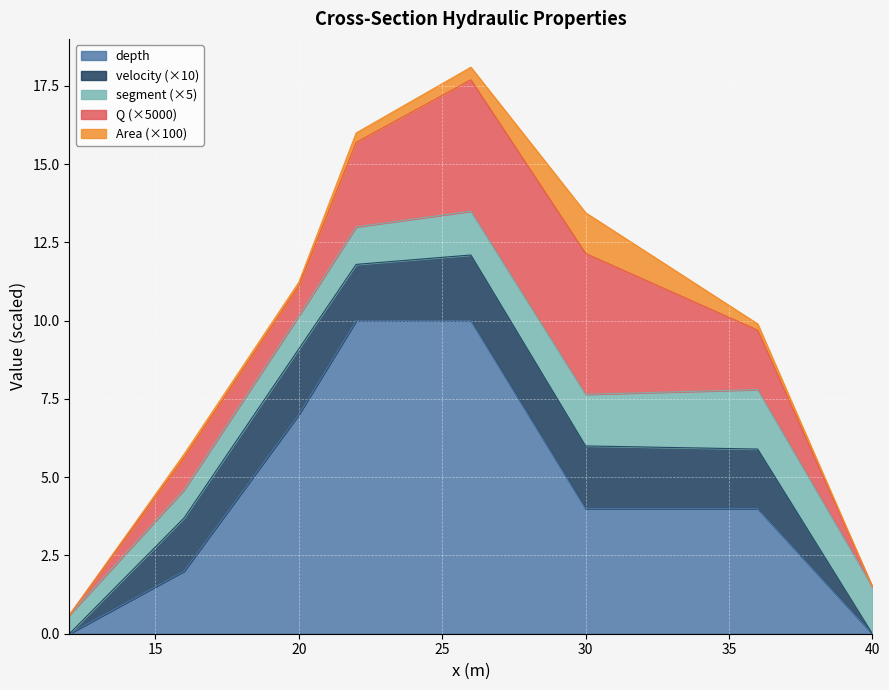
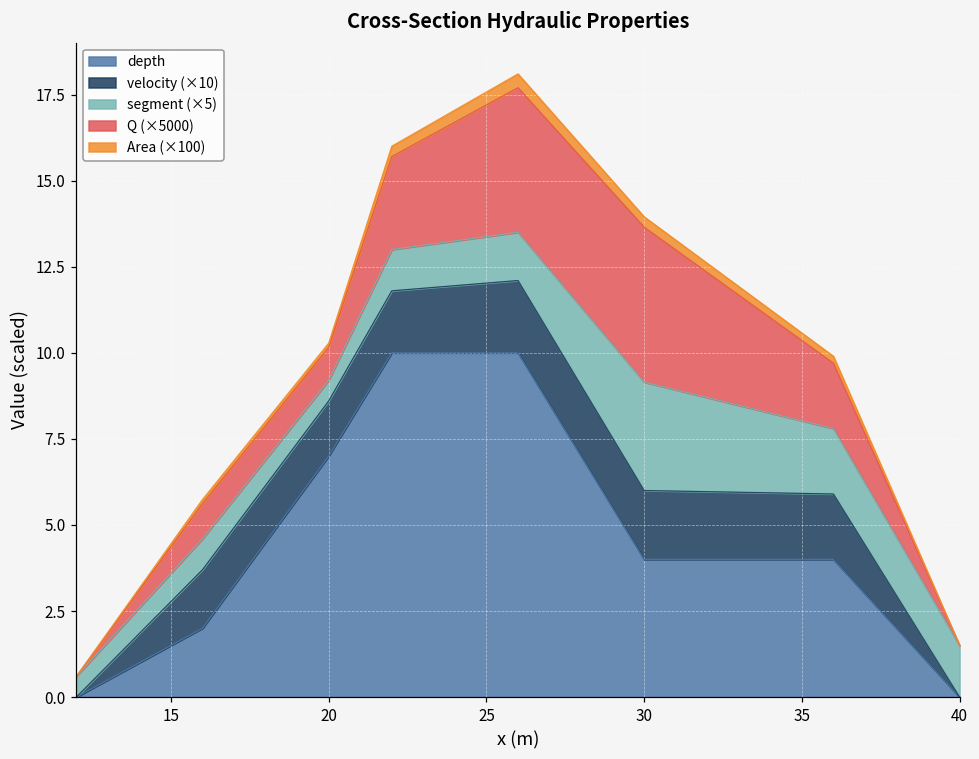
  {
    "depth": {
      "20": 7.0,
      "30": 4.0
    },
    "velocity (×10)": {
-     "20": 2.1,
+     "20": 1.6,
      "30": 2.0
    },
    "segment (×5)": {
-     "20": 1.1,
-     "30": 1.7
+     "20": 0.6,
+     "30": 3.2
    },
    "Q (×5000)": {
      "20": 1.0,
      "30": 4.5
    },
    "Area (×100)": {
      "20": 0.1,
-     "30": 1.3
+     "30": 0.3
    }
  }
